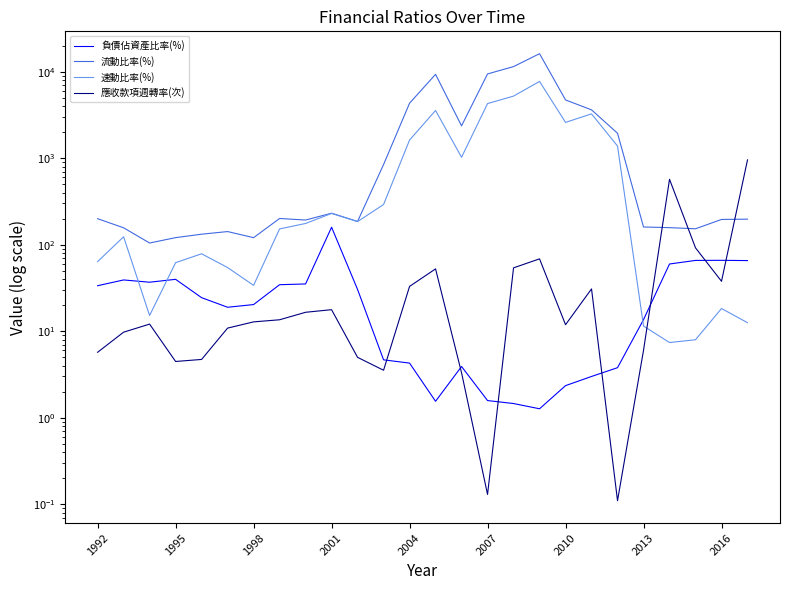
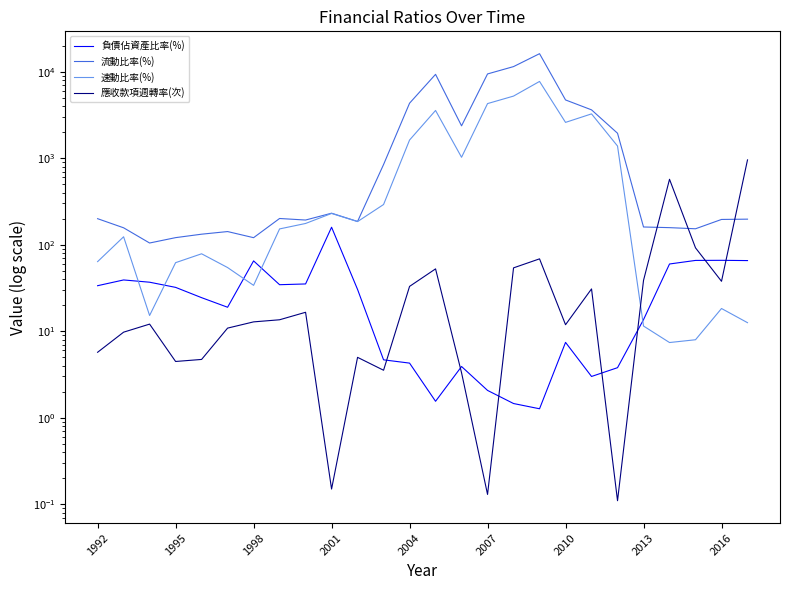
  {
    "負債佔資產比率(%)": {
      "1992": 34,
-     "1995": 40,
-     "1998": 20,
+     "1995": 32,
+     "1998": 60,
      "2001": 160,
      "2004": 4,
-     "2007": 1.6,
-     "2010": 2.4,
+     "2007": 2.1,
+     "2010": 7,
      "2013": 14,
      "2016": 70
    },
    "應收款項週轉率(次)": {
      "1992": 6,
      "1995": 4,
      "1998": 13,
-     "2001": 18,
+     "2001": 0.15,
      "2004": 33,
      "2007": 0.13,
      "2010": 12,
-     "2013": 6,
+     "2013": 40,
      "2016": 40
    }
  }
